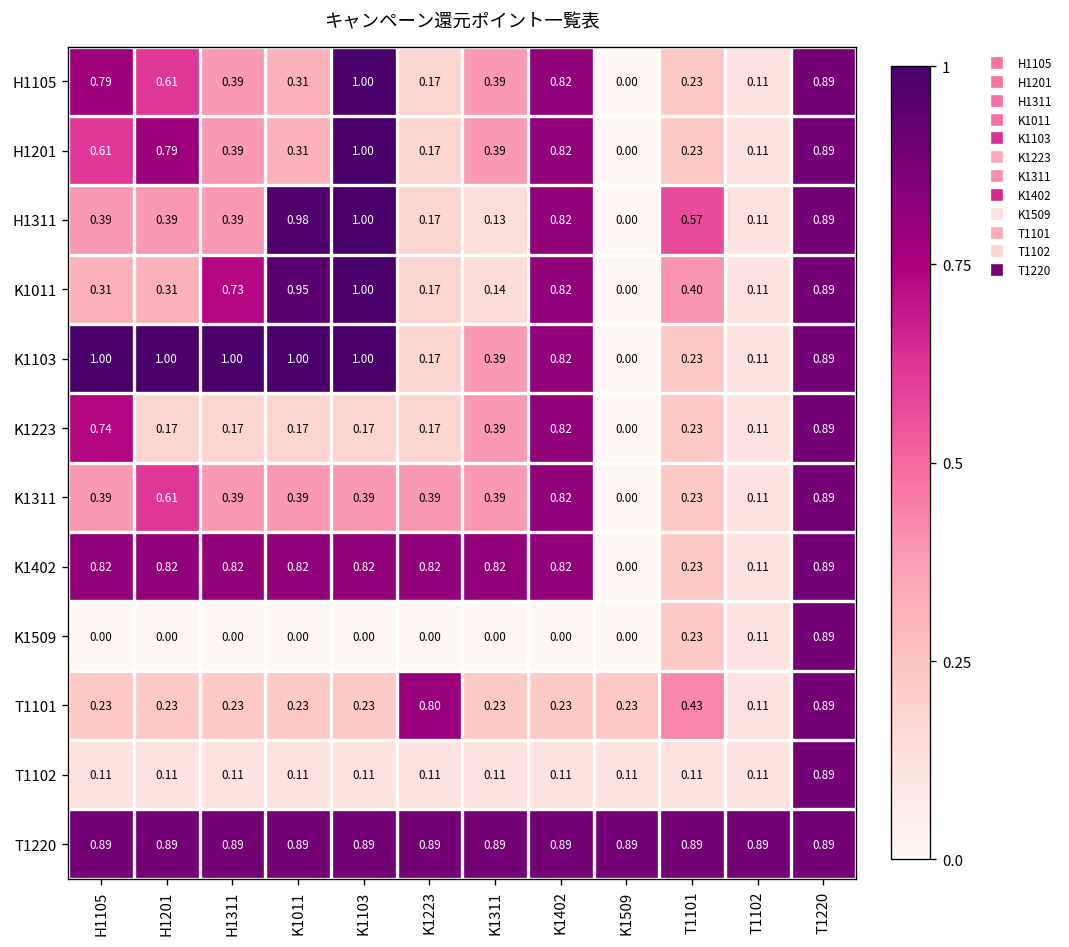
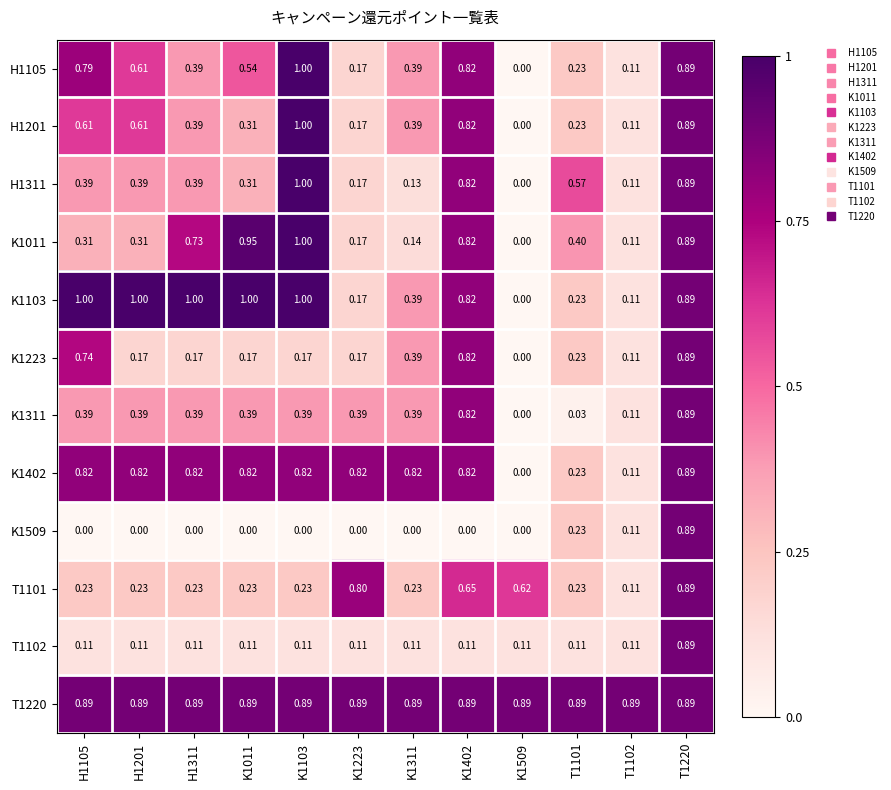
  {
    "H1105": {
      "H1105": 0.79,
      "H1201": 0.61,
      "H1311": 0.39,
-     "K1011": 0.31,
+     "K1011": 0.54,
      "K1103": 1.00,
      "K1223": 0.17,
      "K1311": 0.39,
      "K1402": 0.82,
      "K1509": 0.00,
      "T1101": 0.23,
      "T1102": 0.11,
      "T1220": 0.89
    },
    "H1201": {
      "H1105": 0.61,
-     "H1201": 0.79,
+     "H1201": 0.61,
      "H1311": 0.39,
      "K1011": 0.31,
      "K1103": 1.00,
      "K1223": 0.17,
      "K1311": 0.39,
      "K1402": 0.82,
      "K1509": 0.00,
      "T1101": 0.23,
      "T1102": 0.11,
      "T1220": 0.89
    },
    "H1311": {
      "H1105": 0.39,
      "H1201": 0.39,
      "H1311": 0.39,
-     "K1011": 0.98,
+     "K1011": 0.31,
      "K1103": 1.00,
      "K1223": 0.17,
      "K1311": 0.13,
      "K1402": 0.82,
      "K1509": 0.00,
      "T1101": 0.57,
      "T1102": 0.11,
      "T1220": 0.89
    },
    "K1011": {
      "H1105": 0.31,
      "H1201": 0.31,
      "H1311": 0.73,
      "K1011": 0.95,
      "K1103": 1.00,
      "K1223": 0.17,
      "K1311": 0.14,
      "K1402": 0.82,
      "K1509": 0.00,
      "T1101": 0.40,
      "T1102": 0.11,
      "T1220": 0.89
    },
    "K1103": {
      "H1105": 1.00,
      "H1201": 1.00,
      "H1311": 1.00,
      "K1011": 1.00,
      "K1103": 1.00,
      "K1223": 0.17,
      "K1311": 0.39,
      "K1402": 0.82,
      "K1509": 0.00,
      "T1101": 0.23,
      "T1102": 0.11,
      "T1220": 0.89
    },
    "K1223": {
      "H1105": 0.74,
      "H1201": 0.17,
      "H1311": 0.17,
      "K1011": 0.17,
      "K1103": 0.17,
      "K1223": 0.17,
      "K1311": 0.39,
      "K1402": 0.82,
      "K1509": 0.00,
      "T1101": 0.23,
      "T1102": 0.11,
      "T1220": 0.89
    },
    "K1311": {
      "H1105": 0.39,
-     "H1201": 0.61,
+     "H1201": 0.39,
      "H1311": 0.39,
      "K1011": 0.39,
      "K1103": 0.39,
      "K1223": 0.39,
      "K1311": 0.39,
      "K1402": 0.82,
      "K1509": 0.00,
-     "T1101": 0.23,
+     "T1101": 0.03,
      "T1102": 0.11,
      "T1220": 0.89
    },
    "K1402": {
      "H1105": 0.82,
      "H1201": 0.82,
      "H1311": 0.82,
      "K1011": 0.82,
      "K1103": 0.82,
      "K1223": 0.82,
      "K1311": 0.82,
      "K1402": 0.82,
      "K1509": 0.00,
      "T1101": 0.23,
      "T1102": 0.11,
      "T1220": 0.89
    },
    "K1509": {
      "H1105": 0.00,
      "H1201": 0.00,
      "H1311": 0.00,
      "K1011": 0.00,
      "K1103": 0.00,
      "K1223": 0.00,
      "K1311": 0.00,
      "K1402": 0.00,
      "K1509": 0.00,
      "T1101": 0.23,
      "T1102": 0.11,
      "T1220": 0.89
    },
    "T1101": {
      "H1105": 0.23,
      "H1201": 0.23,
      "H1311": 0.23,
      "K1011": 0.23,
      "K1103": 0.23,
      "K1223": 0.80,
      "K1311": 0.23,
-     "K1402": 0.23,
-     "K1509": 0.23,
-     "T1101": 0.43,
+     "K1402": 0.65,
+     "K1509": 0.62,
+     "T1101": 0.23,
      "T1102": 0.11,
      "T1220": 0.89
    },
    "T1102": {
      "H1105": 0.11,
      "H1201": 0.11,
      "H1311": 0.11,
      "K1011": 0.11,
      "K1103": 0.11,
      "K1223": 0.11,
      "K1311": 0.11,
      "K1402": 0.11,
      "K1509": 0.11,
      "T1101": 0.11,
      "T1102": 0.11,
      "T1220": 0.89
    },
    "T1220": {
      "H1105": 0.89,
      "H1201": 0.89,
      "H1311": 0.89,
      "K1011": 0.89,
      "K1103": 0.89,
      "K1223": 0.89,
      "K1311": 0.89,
      "K1402": 0.89,
      "K1509": 0.89,
      "T1101": 0.89,
      "T1102": 0.89,
      "T1220": 0.89
    }
  }
